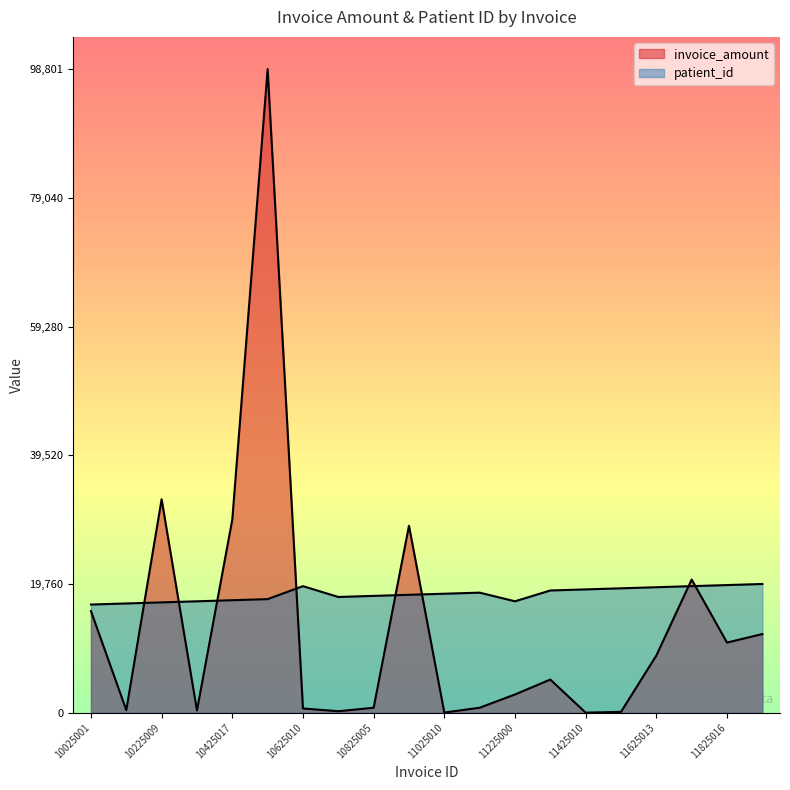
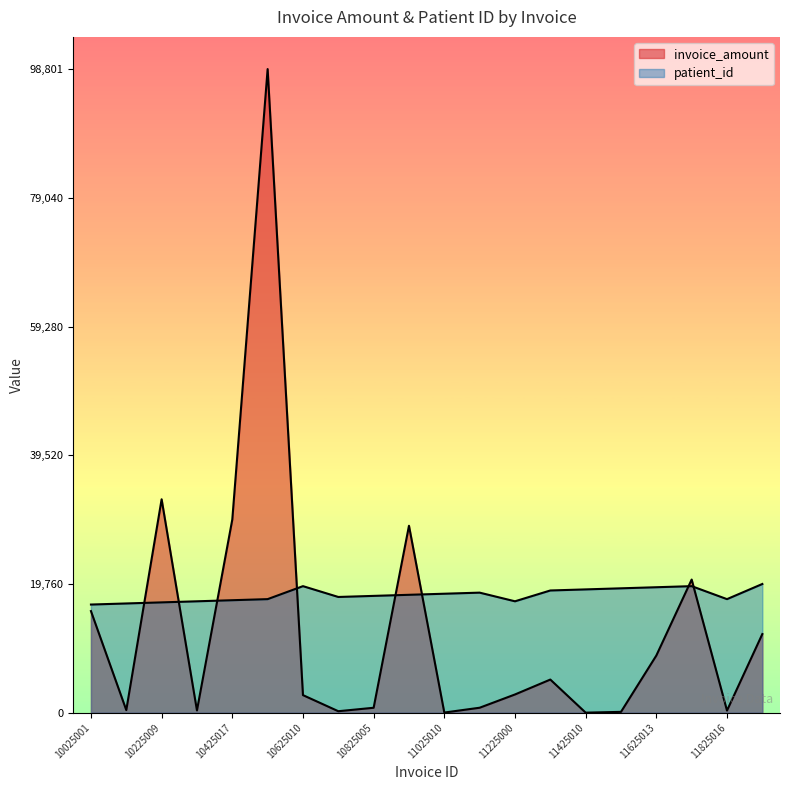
  {
    "invoice_amount": {
      "10025001": "16,000",
      "10225009": "33,000",
      "10425017": "30,000",
-     "10625010": "1,000",
+     "10625010": "3,000",
      "10825005": "1,000",
      "11025010": "0",
      "11225000": "3,000",
      "11425010": "0",
      "11625013": "9,000",
-     "11825016": "11,000"
+     "11825016": "0"
    },
    "patient_id": {
      "10025001": "17,000",
      "10225009": "17,000",
      "10425017": "17,000",
      "10625010": "19,000",
      "10825005": "18,000",
      "11025010": "18,000",
      "11225000": "17,000",
      "11425010": "19,000",
      "11625013": "19,000",
-     "11825016": "20,000"
+     "11825016": "17,000"
    }
  }
